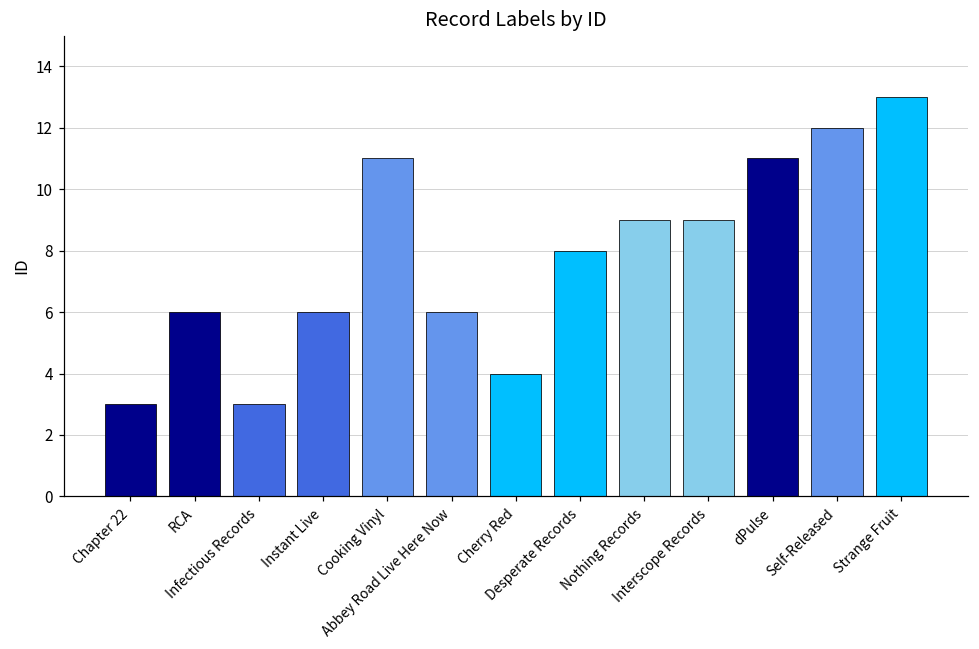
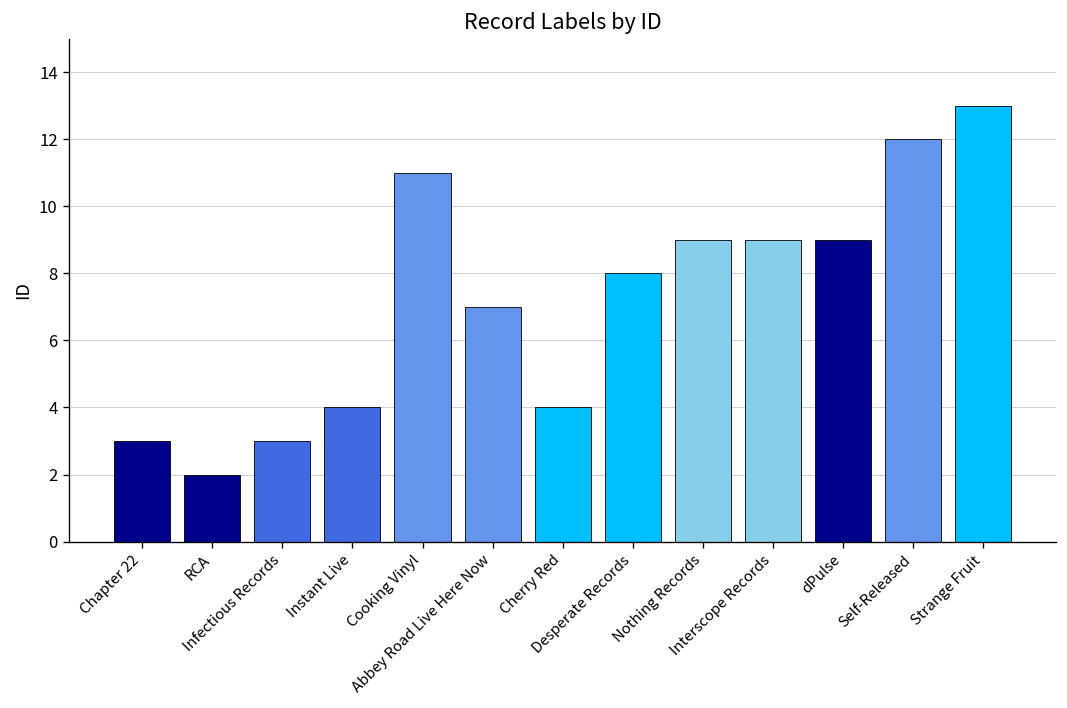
  {
    "Chapter 22": 3,
-   "RCA": 6,
+   "RCA": 2,
    "Infectious Records": 3,
-   "Instant Live": 6,
+   "Instant Live": 4,
    "Cooking Vinyl": 11,
-   "Abbey Road Live Here Now": 6,
+   "Abbey Road Live Here Now": 7,
    "Cherry Red": 4,
    "Desperate Records": 8,
    "Nothing Records": 9,
    "Interscope Records": 9,
-   "dPulse": 11,
+   "dPulse": 9,
    "Self-Released": 12,
    "Strange Fruit": 13
  }
